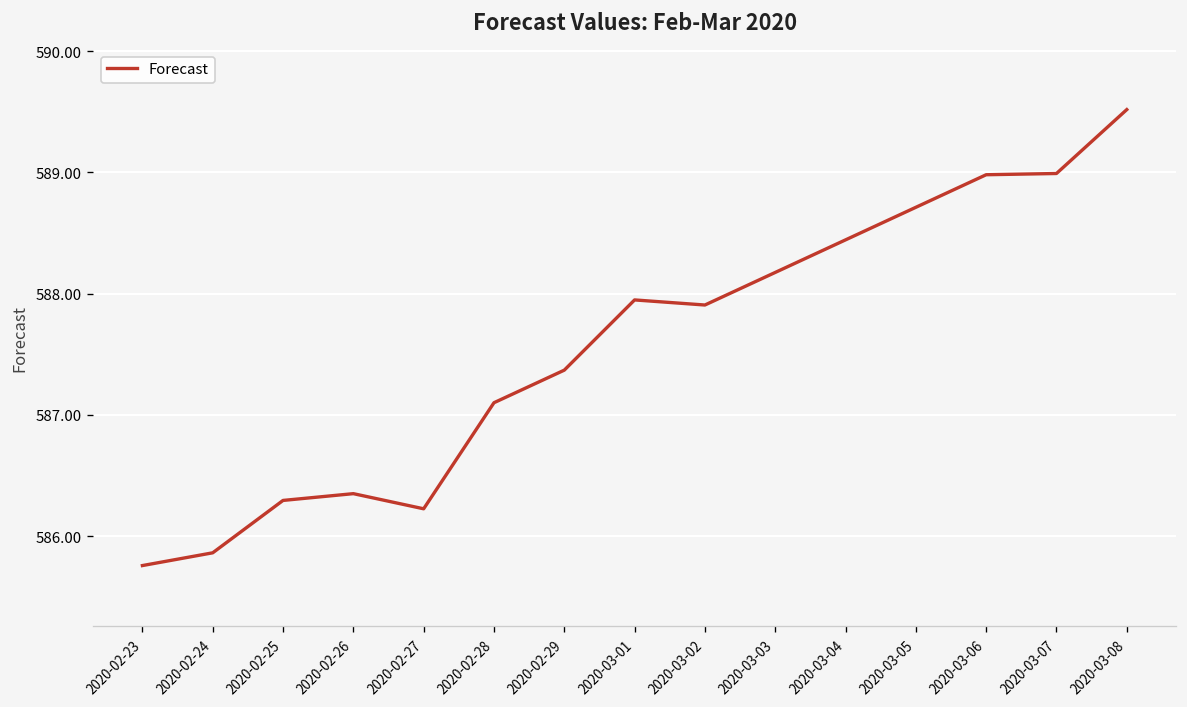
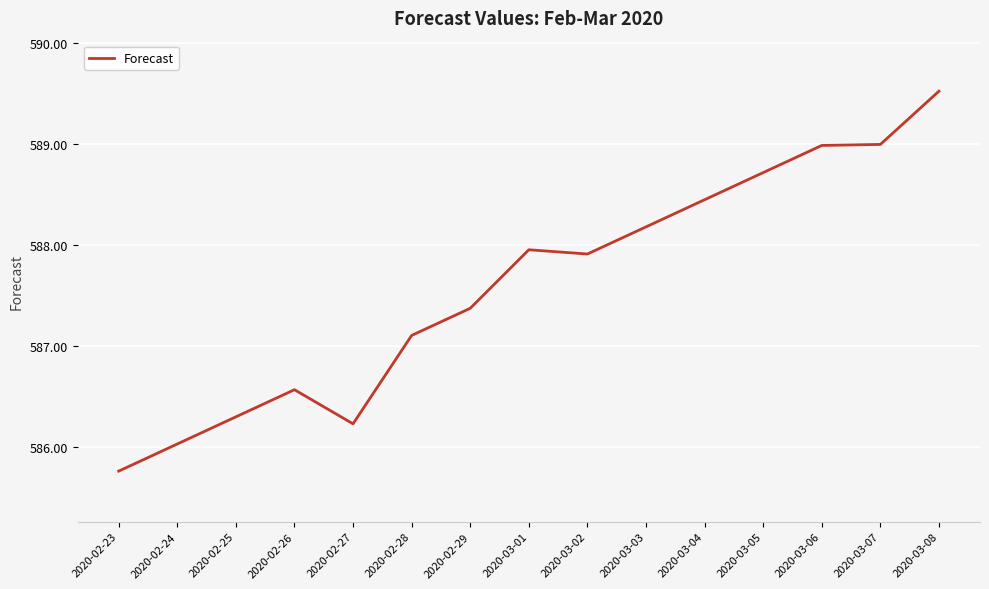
  {
    "2020-02-23": 585.76,
-   "2020-02-24": 585.86,
+   "2020-02-24": 586.02,
    "2020-02-25": 586.29,
-   "2020-02-26": 586.35,
+   "2020-02-26": 586.56,
    "2020-02-27": 586.22,
    "2020-02-28": 587.10,
    "2020-02-29": 587.37,
    "2020-03-01": 587.95,
    "2020-03-02": 587.91,
    "2020-03-03": 588.17,
    "2020-03-04": 588.44,
    "2020-03-05": 588.71,
    "2020-03-06": 588.98,
    "2020-03-07": 588.99,
    "2020-03-08": 589.52
  }
